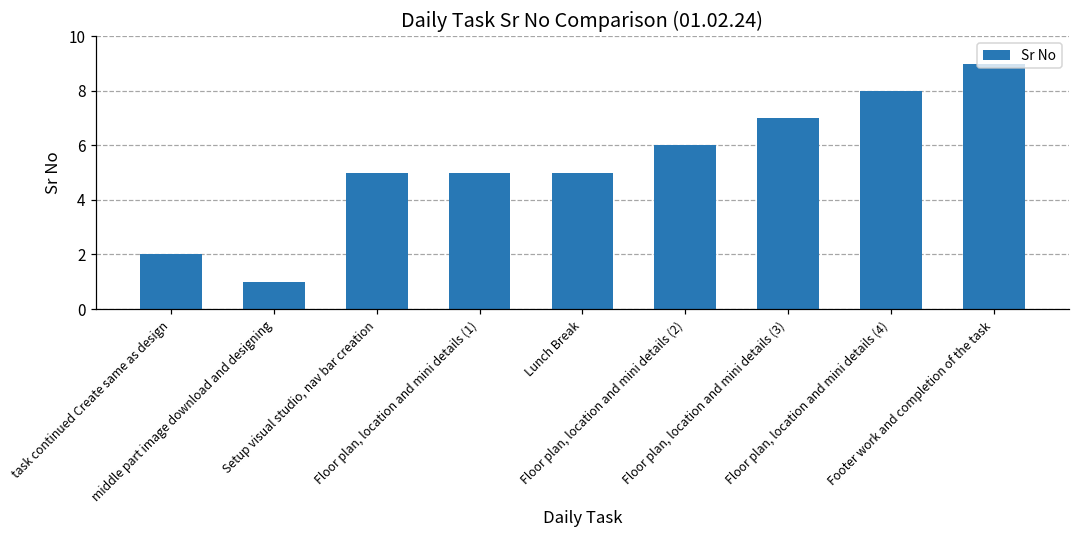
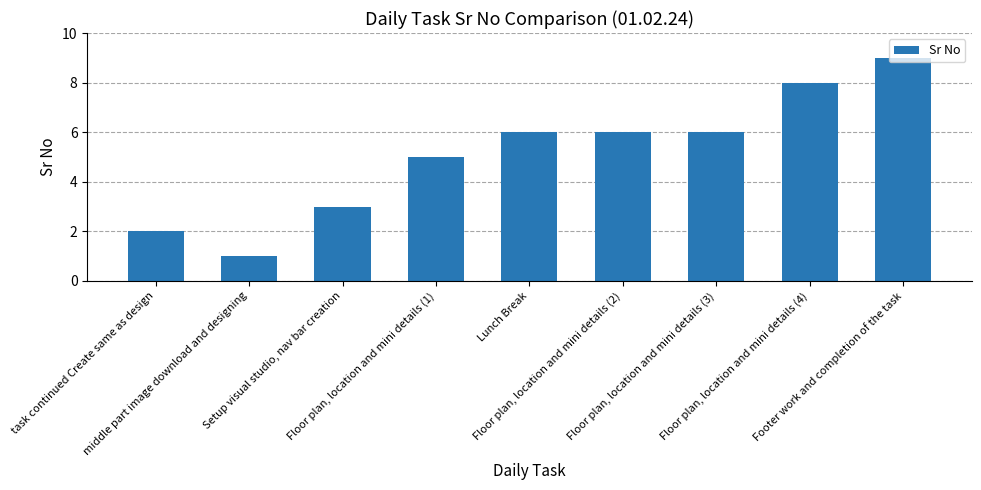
  {
    "task continued Create same as design": 2,
    "middle part image download and designing": 1,
-   "Setup visual studio, nav bar creation": 5,
+   "Setup visual studio, nav bar creation": 3,
    "Floor plan, location and mini details (1)": 5,
-   "Lunch Break": 5,
+   "Lunch Break": 6,
    "Floor plan, location and mini details (2)": 6,
-   "Floor plan, location and mini details (3)": 7,
+   "Floor plan, location and mini details (3)": 6,
    "Floor plan, location and mini details (4)": 8
  }
